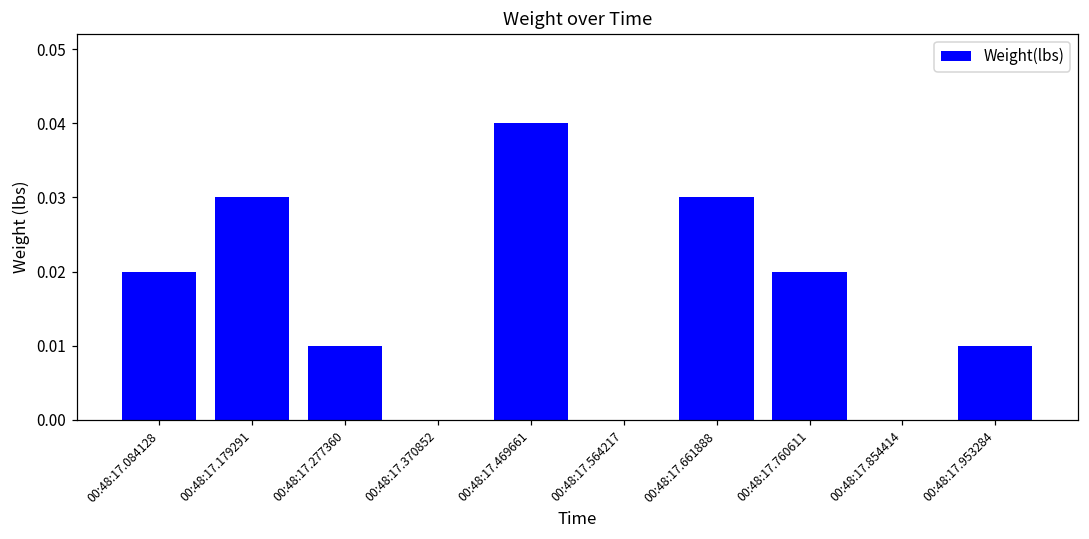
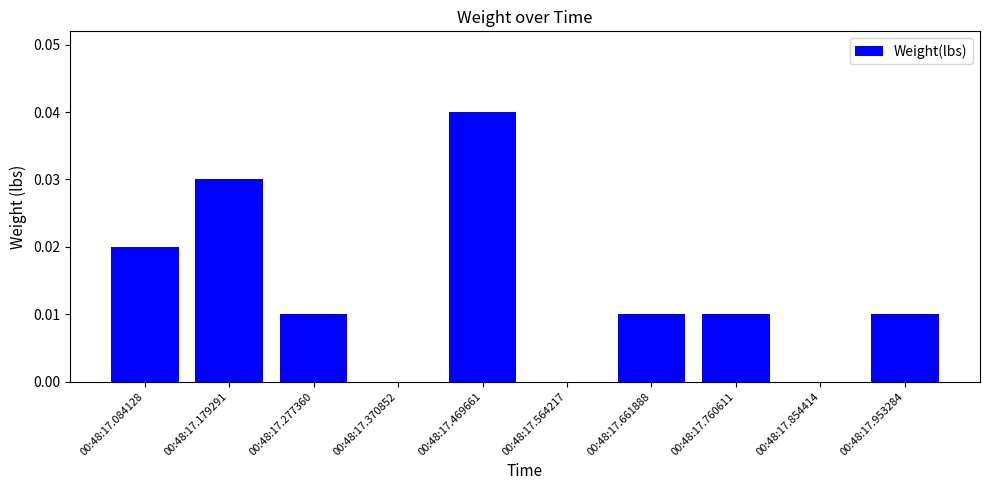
  {
    "00:48:17.084128": 0.02,
    "00:48:17.179291": 0.03,
    "00:48:17.277360": 0.01,
    "00:48:17.370852": 0.00,
    "00:48:17.469661": 0.04,
    "00:48:17.564217": 0.00,
-   "00:48:17.661888": 0.03,
-   "00:48:17.760611": 0.02,
+   "00:48:17.661888": 0.01,
+   "00:48:17.760611": 0.01,
    "00:48:17.854414": 0.00,
    "00:48:17.953284": 0.01
  }
